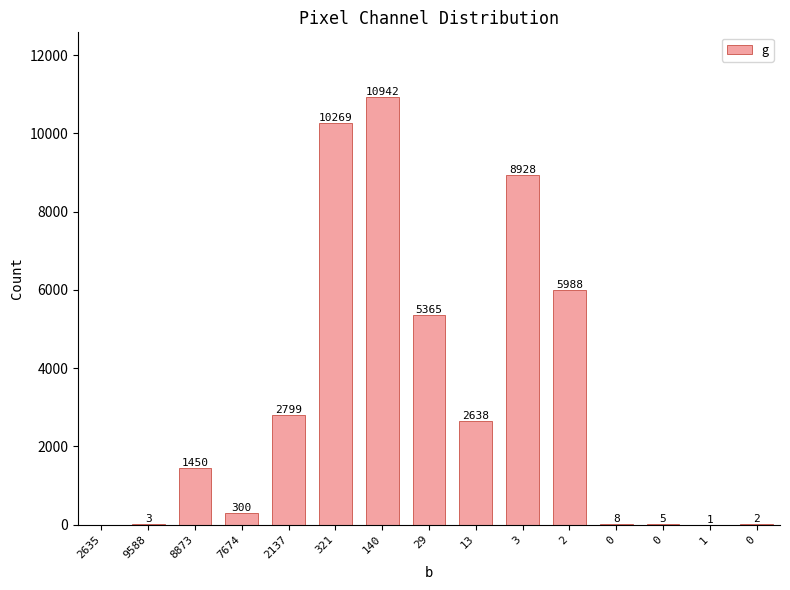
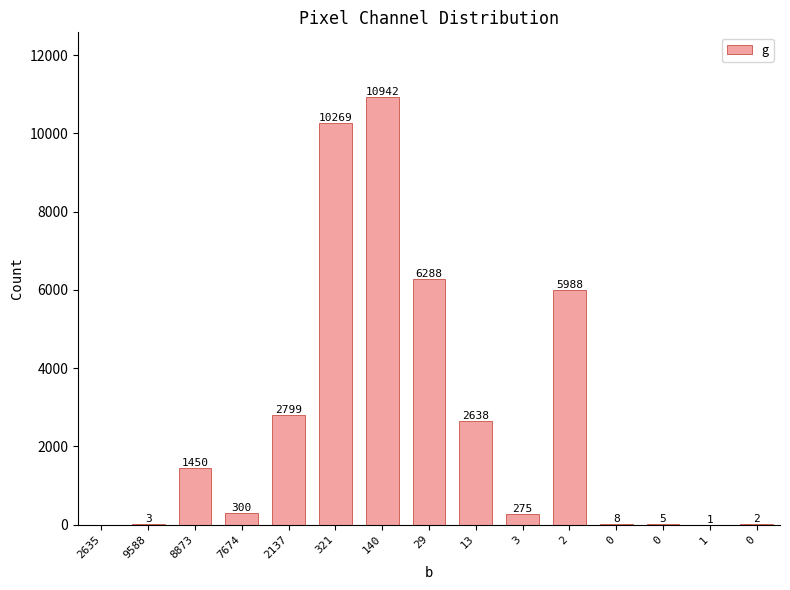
  {
    "9588": 3,
    "8873": 1450,
    "7674": 300,
    "2137": 2799,
    "321": 10269,
    "140": 10942,
-   "29": 5365,
+   "29": 6288,
    "13": 2638,
-   "3": 8928,
+   "3": 275,
    "2": 5988,
    "1": 1
  }
